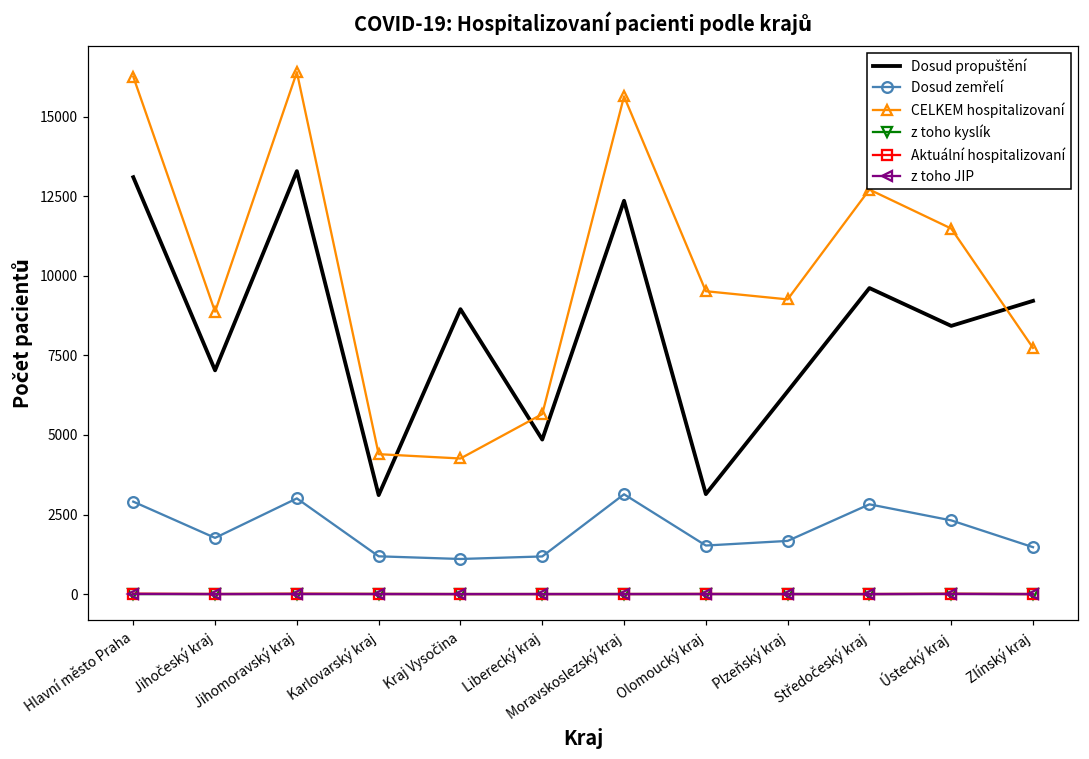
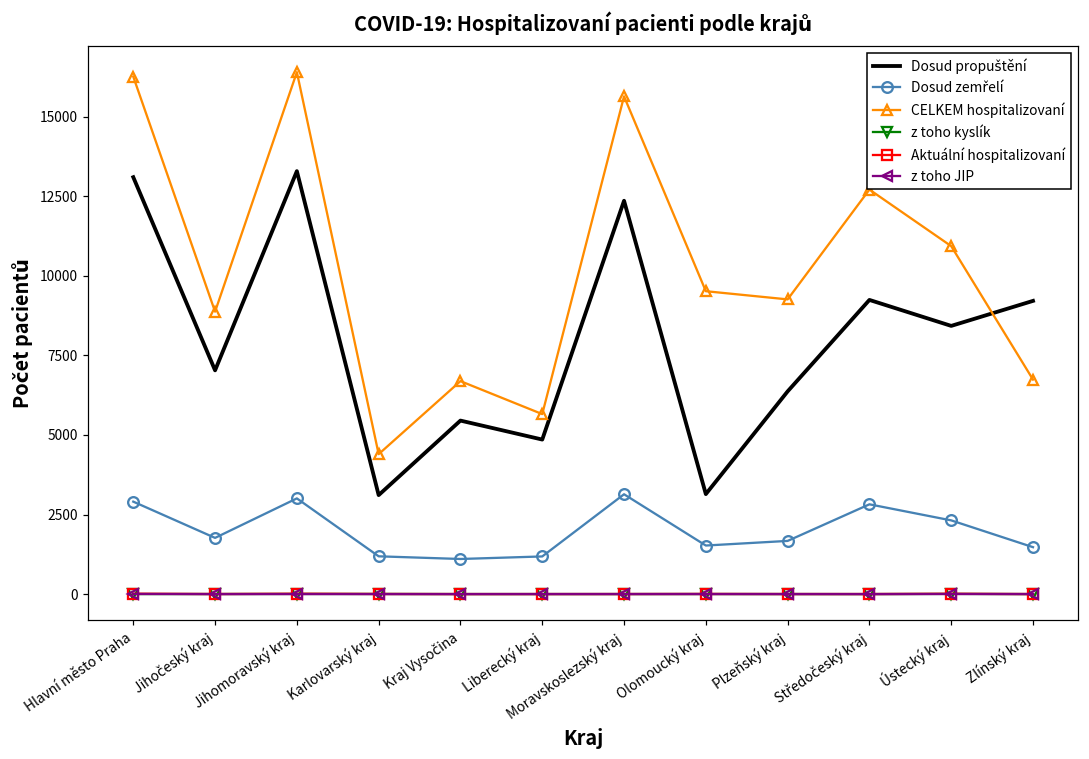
  {
    "Dosud propuštění": {
      "Hlavní město Praha": 13100,
      "Jihočeský kraj": 7000,
      "Jihomoravský kraj": 13300,
      "Karlovarský kraj": 3100,
-     "Kraj Vysočina": 9000,
+     "Kraj Vysočina": 5500,
      "Liberecký kraj": 4900,
      "Moravskoslezský kraj": 12400,
      "Olomoucký kraj": 3100,
      "Plzeňský kraj": 6400,
-     "Středočeský kraj": 9600,
+     "Středočeský kraj": 9200,
      "Ústecký kraj": 8400,
      "Zlínský kraj": 9200
    },
    "Dosud zemřelí": {
      "Hlavní město Praha": 2900,
      "Jihočeský kraj": 1800,
      "Jihomoravský kraj": 3000,
      "Karlovarský kraj": 1200,
      "Kraj Vysočina": 1100,
      "Liberecký kraj": 1200,
      "Moravskoslezský kraj": 3100,
      "Olomoucký kraj": 1500,
      "Plzeňský kraj": 1700,
      "Středočeský kraj": 2800,
      "Ústecký kraj": 2300,
      "Zlínský kraj": 1500
    },
    "CELKEM hospitalizovaní": {
      "Hlavní město Praha": 16300,
      "Jihočeský kraj": 8900,
      "Jihomoravský kraj": 16400,
      "Karlovarský kraj": 4400,
-     "Kraj Vysočina": 4300,
+     "Kraj Vysočina": 6700,
      "Liberecký kraj": 5700,
      "Moravskoslezský kraj": 15600,
      "Olomoucký kraj": 9500,
      "Plzeňský kraj": 9300,
      "Středočeský kraj": 12700,
-     "Ústecký kraj": 11500,
-     "Zlínský kraj": 7700
+     "Ústecký kraj": 10900,
+     "Zlínský kraj": 6700
    },
    "z toho JIP": {
      "Hlavní město Praha": 0,
      "Jihočeský kraj": 0,
      "Jihomoravský kraj": 0,
      "Karlovarský kraj": 0,
      "Kraj Vysočina": 0,
      "Liberecký kraj": 0,
      "Moravskoslezský kraj": 0,
      "Olomoucký kraj": 0,
      "Plzeňský kraj": 0,
      "Středočeský kraj": 0,
      "Ústecký kraj": 0,
      "Zlínský kraj": 0
    }
  }
